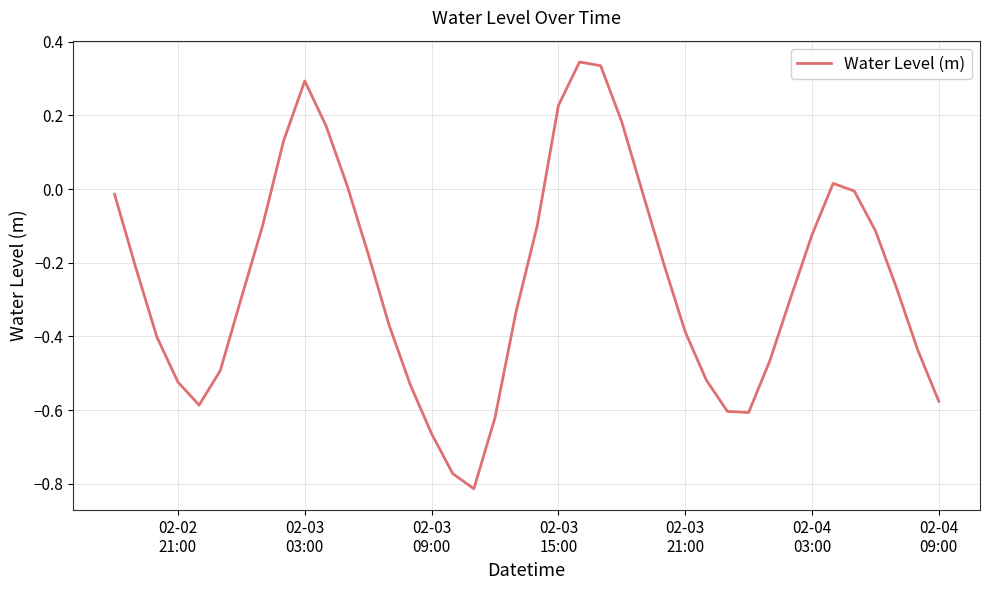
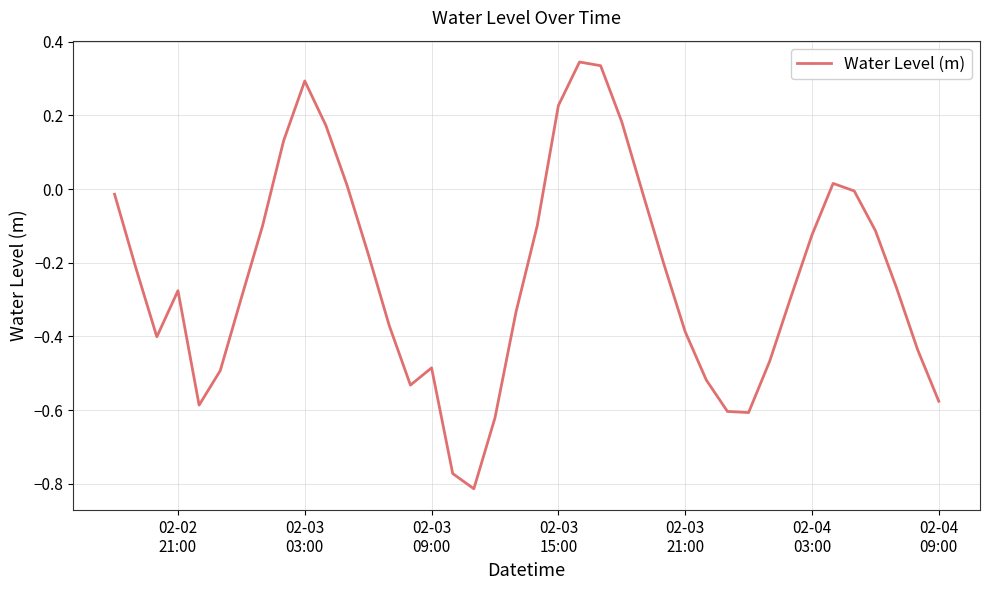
  {
-   "02-02 21:00": -0.52,
+   "02-02 21:00": -0.28,
    "02-03 03:00": 0.29,
-   "02-03 09:00": -0.66,
+   "02-03 09:00": -0.49,
    "02-03 15:00": 0.23,
    "02-03 21:00": -0.39,
    "02-04 03:00": -0.12,
    "02-04 09:00": -0.58
  }
